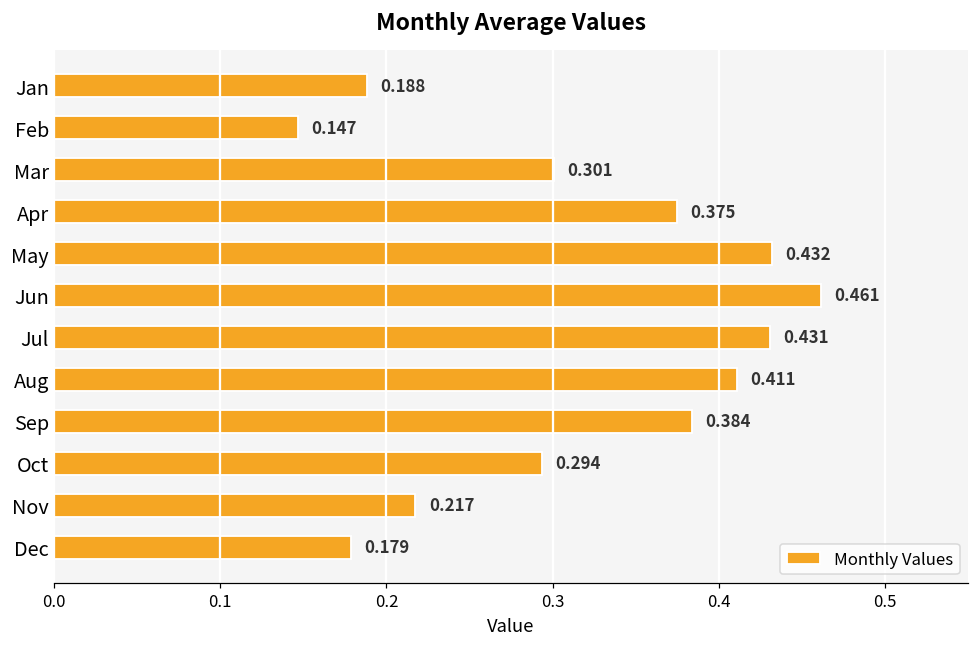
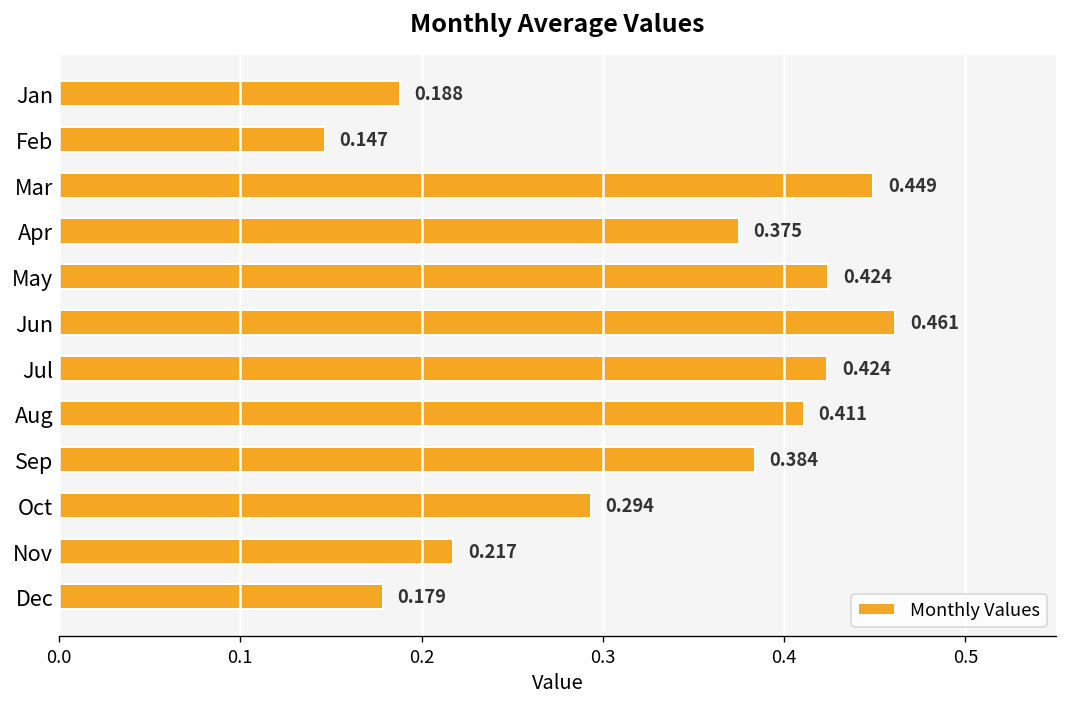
  {
    "Jan": 0.188,
    "Feb": 0.147,
-   "Mar": 0.301,
+   "Mar": 0.449,
    "Apr": 0.375,
-   "May": 0.432,
+   "May": 0.424,
    "Jun": 0.461,
-   "Jul": 0.431,
+   "Jul": 0.424,
    "Aug": 0.411,
    "Sep": 0.384,
    "Oct": 0.294,
    "Nov": 0.217,
    "Dec": 0.179
  }
